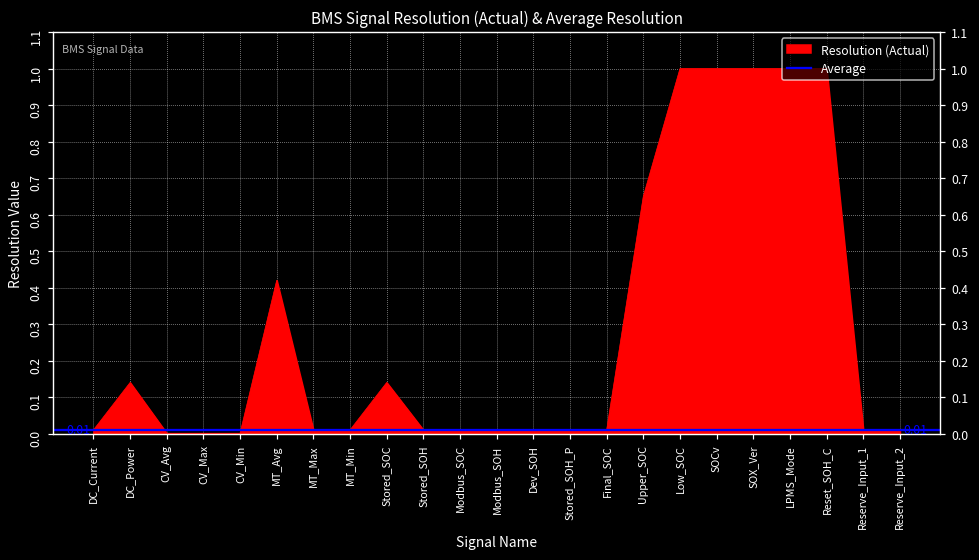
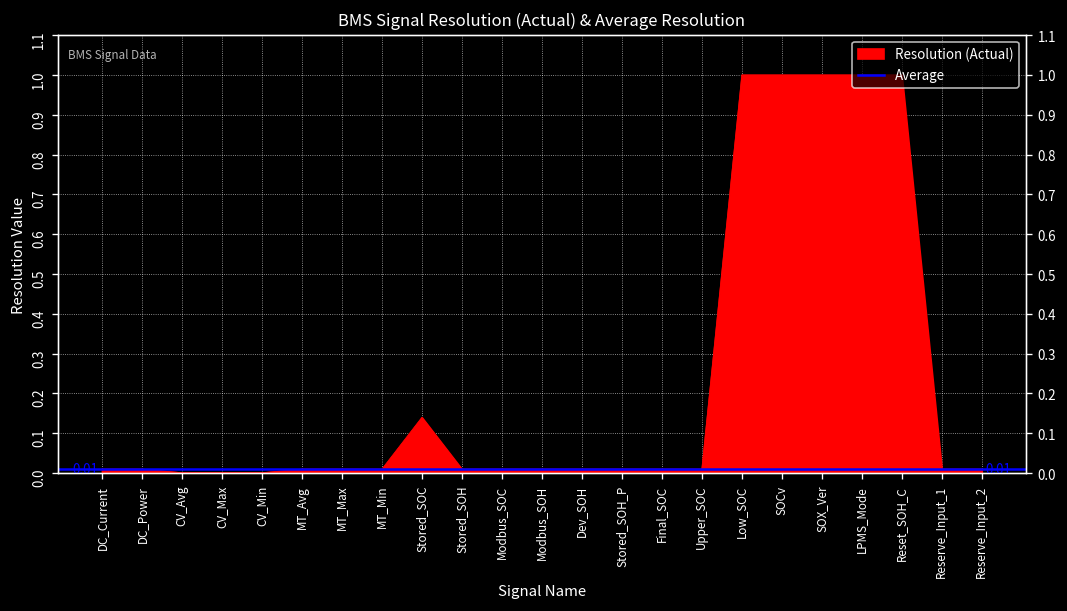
  {
-   "DC_Power": 0.14,
+   "DC_Power": 0.01,
    "CV_Avg": 0.00,
    "CV_Max": 0.00,
    "CV_Min": 0.00,
-   "MT_Avg": 0.42,
+   "MT_Avg": 0.01,
    "MT_Max": 0.01,
    "MT_Min": 0.01,
    "Stored_SOC": 0.14,
    "Stored_SOH": 0.01,
    "Modbus_SOC": 0.01,
    "Modbus_SOH": 0.01,
    "Dev_SOH": 0.01,
    "Stored_SOH_P": 0.01,
    "Final_SOC": 0.01,
-   "Upper_SOC": 0.65,
+   "Upper_SOC": 0.01,
    "Low_SOC": 1.00,
    "SOCv": 1.00,
    "SOX_Ver": 1.00,
    "Reserve_Input_1": 0.01
  }
